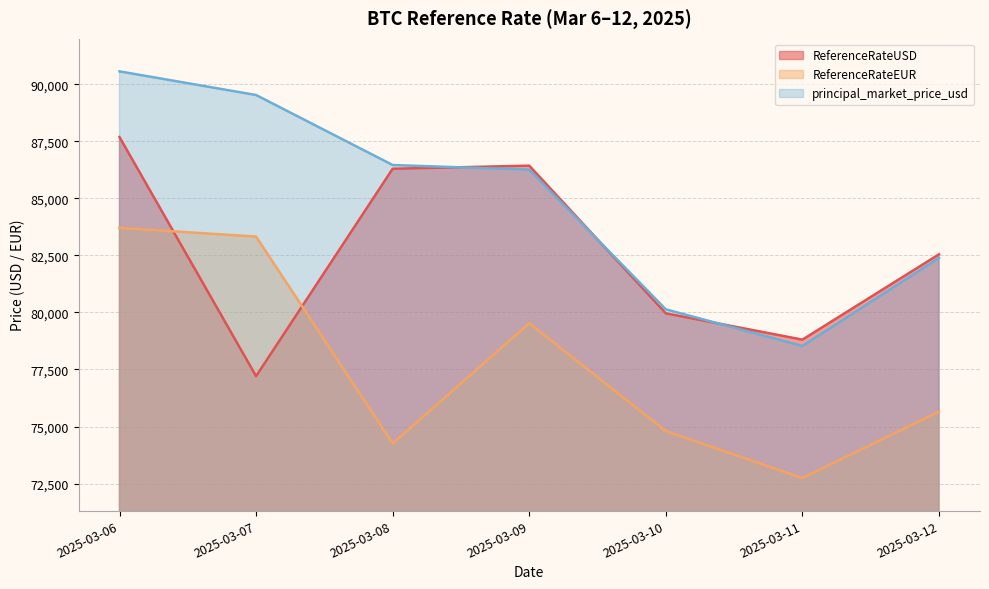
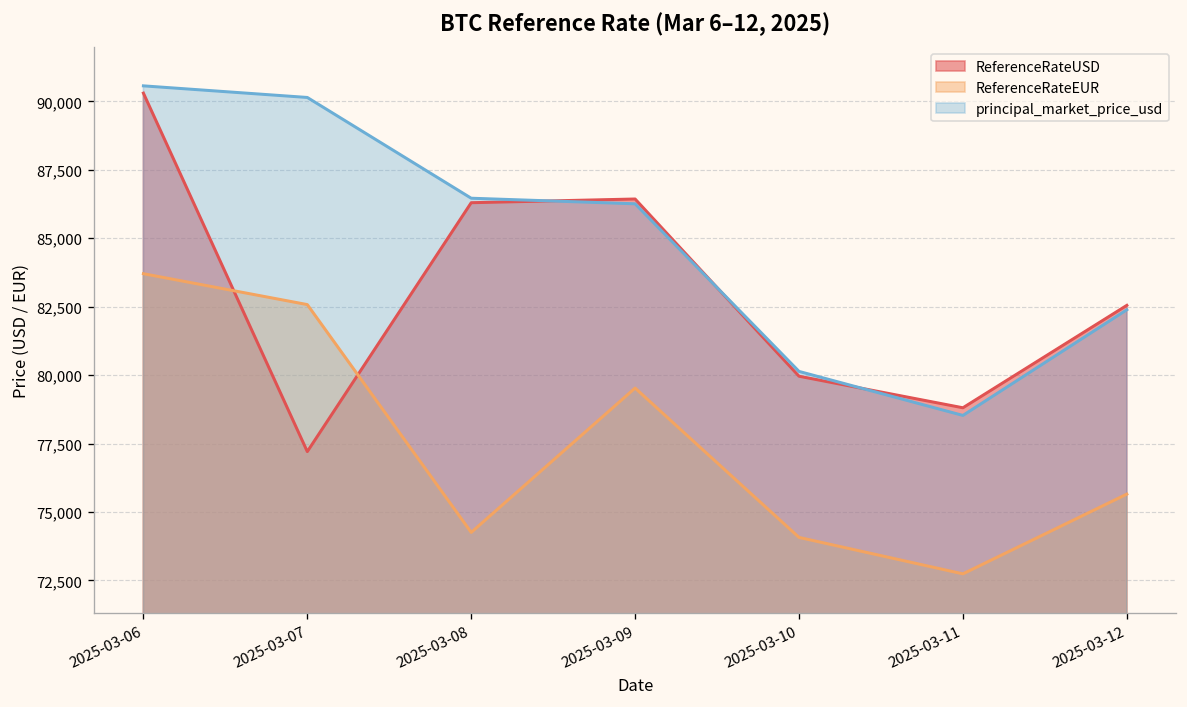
  {
    "ReferenceRateUSD": {
-     "2025-03-06": "87,700",
+     "2025-03-06": "90,300",
      "2025-03-07": "77,200",
      "2025-03-08": "86,300",
      "2025-03-09": "86,400",
      "2025-03-10": "80,000",
      "2025-03-11": "78,800",
      "2025-03-12": "82,500"
    },
    "ReferenceRateEUR": {
      "2025-03-06": "83,700",
-     "2025-03-07": "83,300",
+     "2025-03-07": "82,600",
      "2025-03-08": "74,300",
      "2025-03-09": "79,500",
-     "2025-03-10": "74,800",
+     "2025-03-10": "74,100",
      "2025-03-11": "72,700",
      "2025-03-12": "75,700"
    },
    "principal_market_price_usd": {
      "2025-03-06": "90,600",
-     "2025-03-07": "89,500",
+     "2025-03-07": "90,100",
      "2025-03-08": "86,500",
      "2025-03-09": "86,300",
      "2025-03-10": "80,100",
      "2025-03-11": "78,500",
      "2025-03-12": "82,400"
    }
  }
